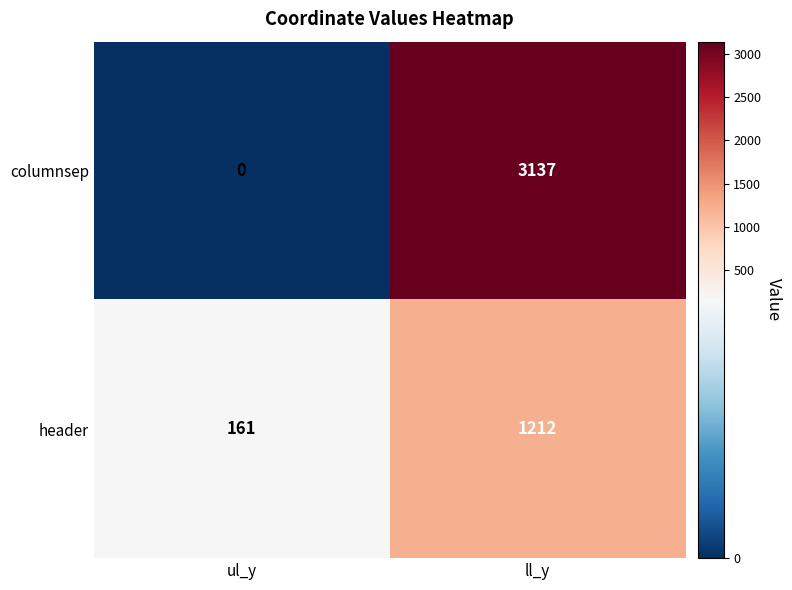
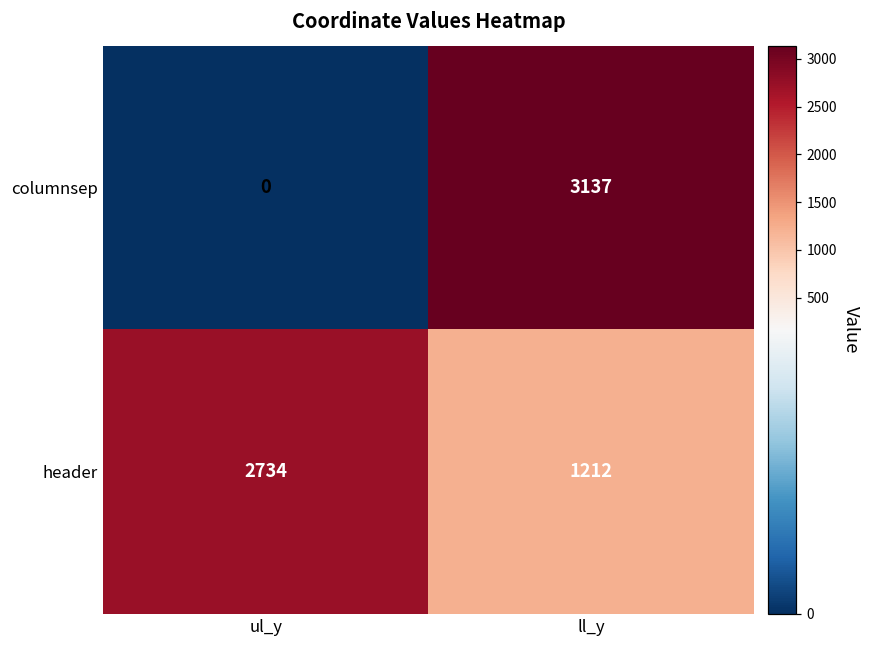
  {
    "columnsep": {
      "ul_y": 0,
      "ll_y": 3137
    },
    "header": {
-     "ul_y": 161,
+     "ul_y": 2734,
      "ll_y": 1212
    }
  }
